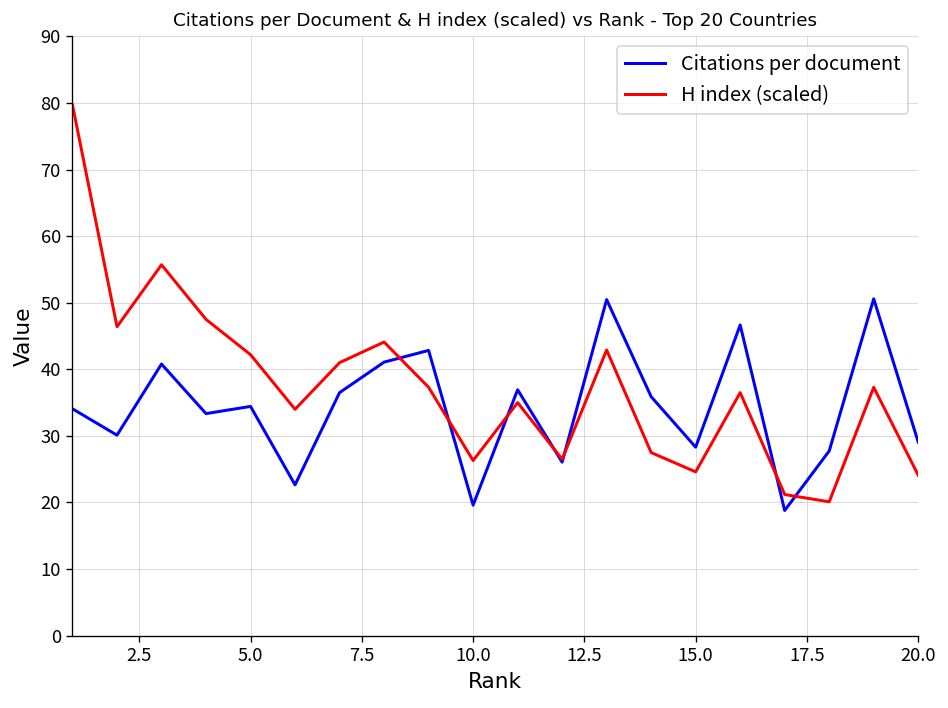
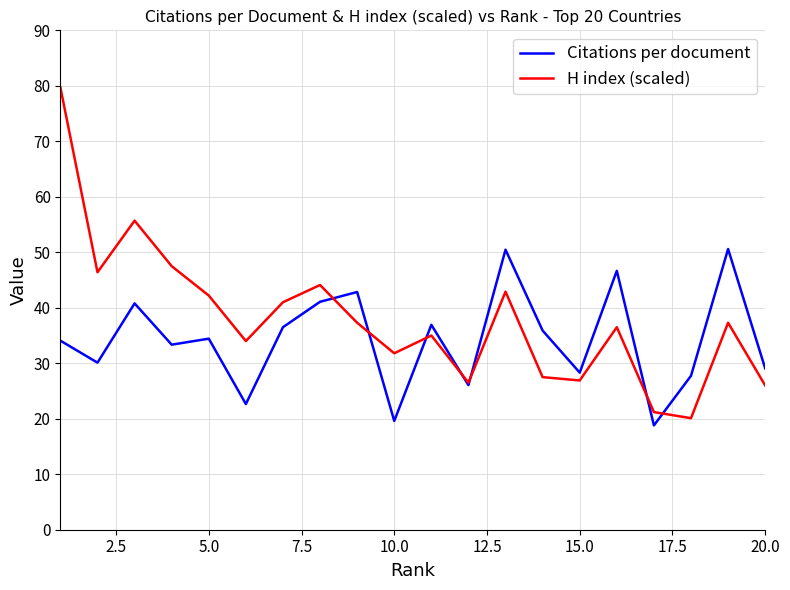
  {
    "Citations per document": {
      "5.0": 34,
      "10.0": 20,
      "15.0": 28,
      "20.0": 29
    },
    "H index (scaled)": {
      "5.0": 42,
-     "10.0": 26,
-     "15.0": 25,
-     "20.0": 24
+     "10.0": 32,
+     "15.0": 27,
+     "20.0": 26
    }
  }
